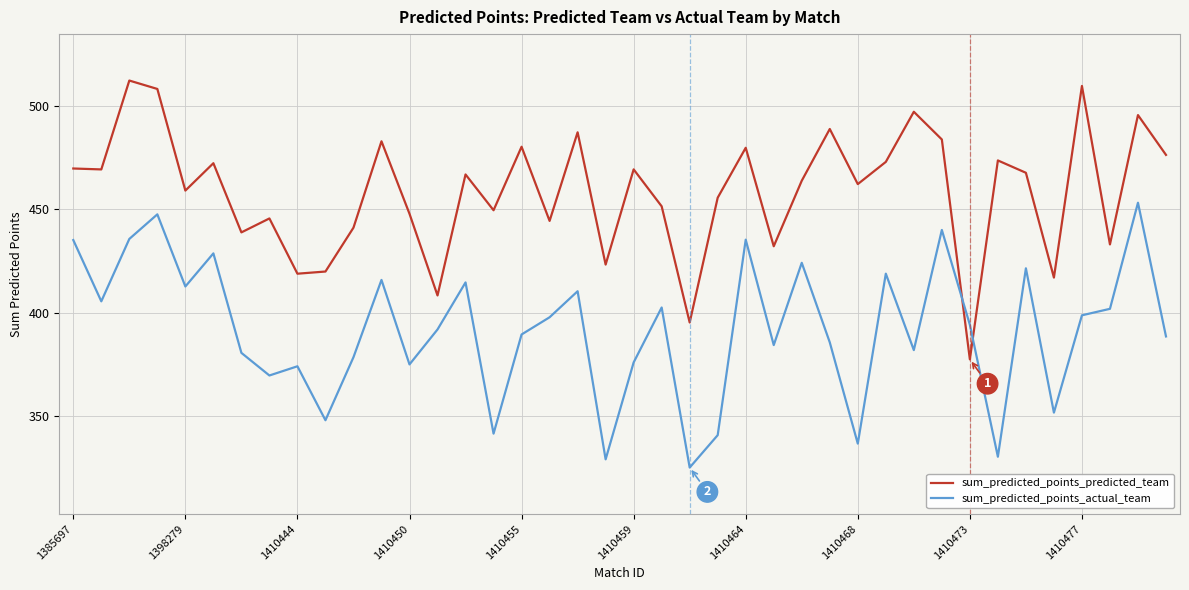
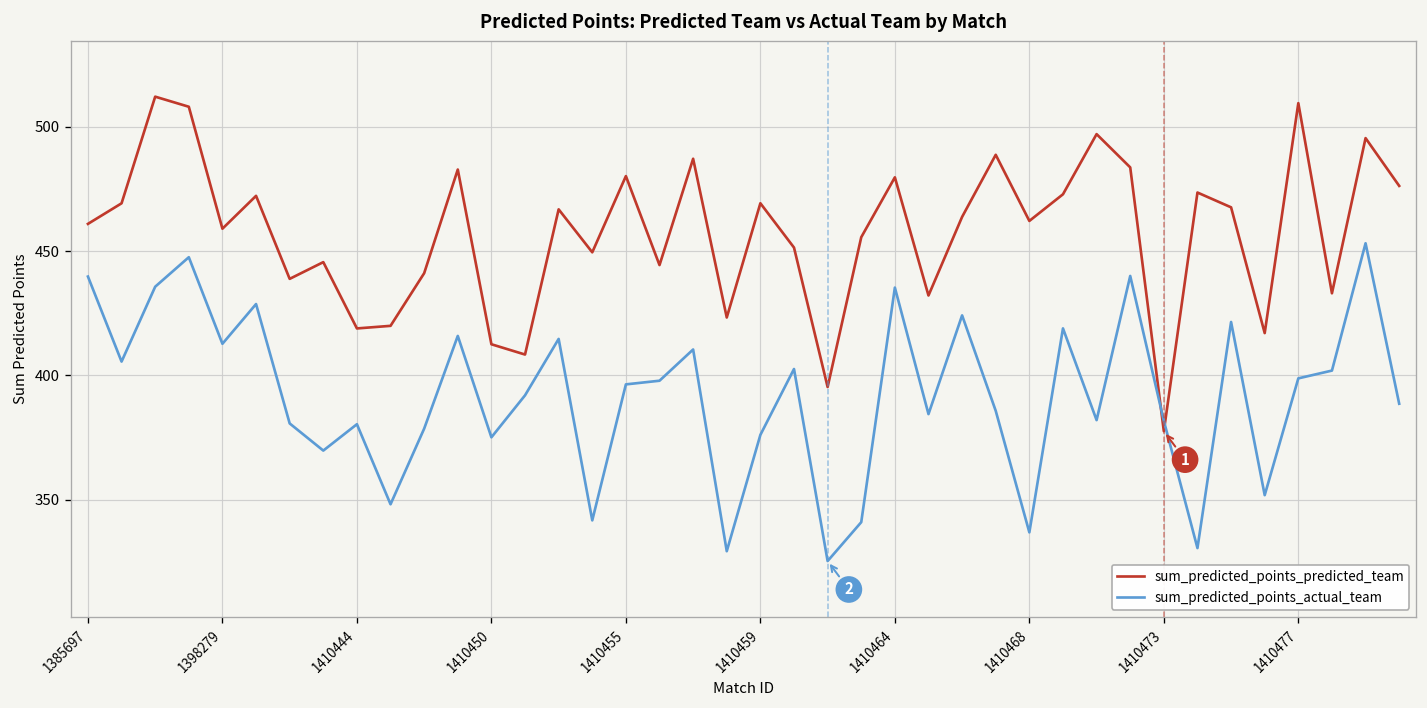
  {
    "sum_predicted_points_predicted_team": {
-     "1385697": 470,
+     "1385697": 461,
      "1398279": 459,
      "1410444": 419,
-     "1410450": 448,
+     "1410450": 413,
      "1410455": 480,
      "1410459": 469,
      "1410464": 480,
      "1410468": 462,
      "1410477": 510
    },
    "sum_predicted_points_actual_team": {
-     "1385697": 435,
+     "1385697": 440,
      "1398279": 413,
-     "1410444": 374,
+     "1410444": 380,
      "1410450": 375,
-     "1410455": 390,
+     "1410455": 396,
      "1410459": 376,
      "1410464": 435,
      "1410468": 337,
-     "1410473": 394,
+     "1410473": 382,
      "1410477": 399
    }
  }
